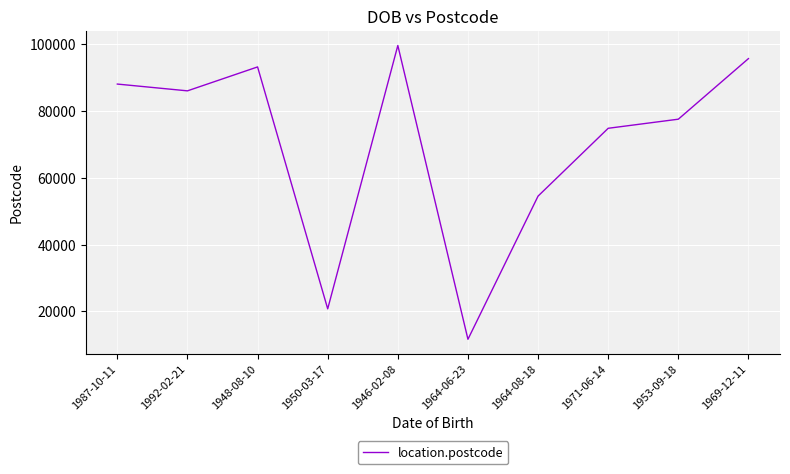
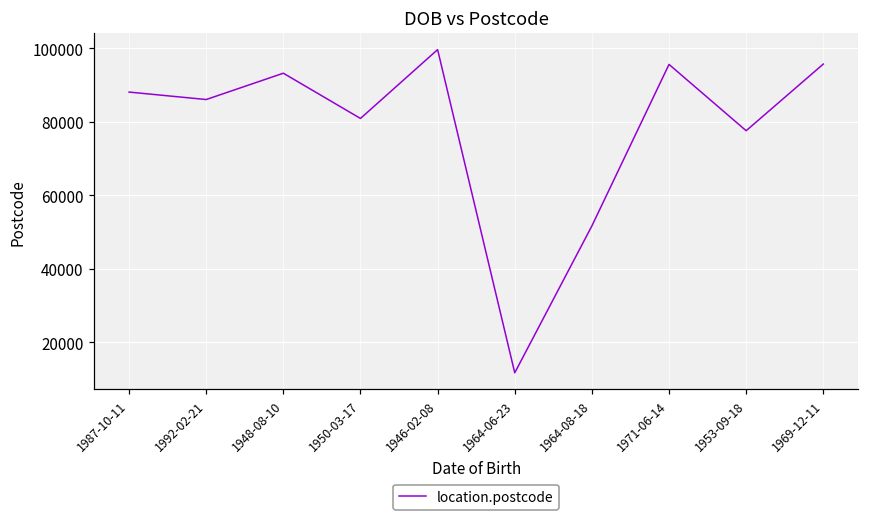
  {
    "1987-10-11": 88000,
    "1992-02-21": 86000,
    "1948-08-10": 93000,
-   "1950-03-17": 21000,
+   "1950-03-17": 81000,
    "1946-02-08": 100000,
    "1964-06-23": 12000,
-   "1964-08-18": 55000,
-   "1971-06-14": 75000,
+   "1964-08-18": 52000,
+   "1971-06-14": 96000,
    "1953-09-18": 78000,
    "1969-12-11": 96000
  }
